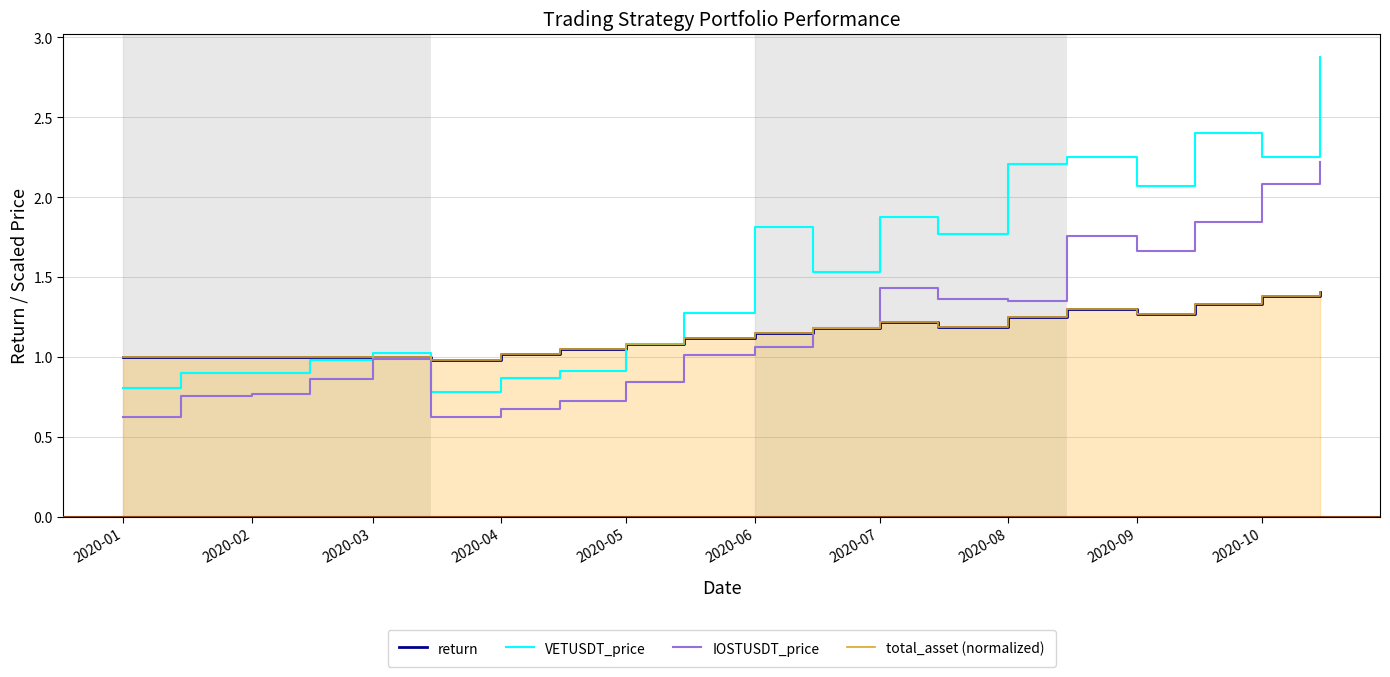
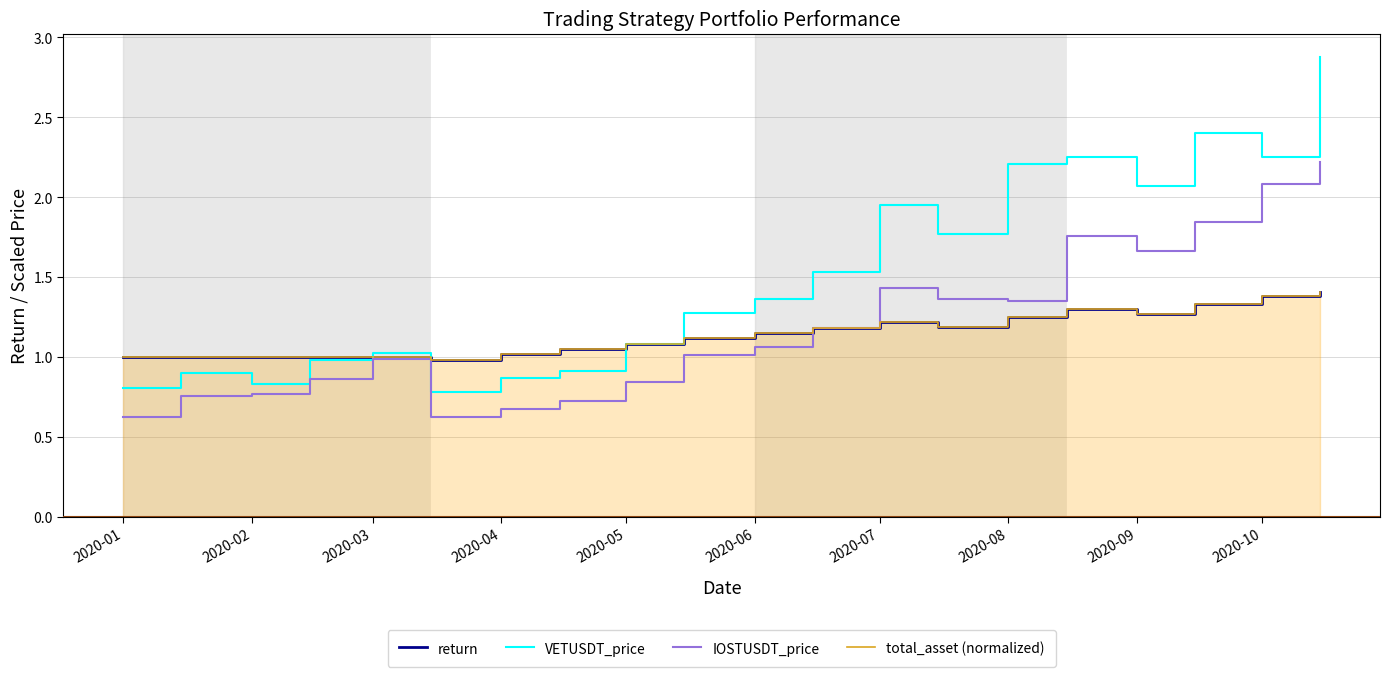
  {
    "VETUSDT_price": {
      "2020-01": 0.80,
-     "2020-02": 0.90,
+     "2020-02": 0.83,
      "2020-03": 1.02,
      "2020-04": 0.87,
-     "2020-06": 1.82,
-     "2020-07": 1.88,
+     "2020-06": 1.37,
+     "2020-07": 1.95,
      "2020-08": 2.21,
      "2020-09": 2.07,
      "2020-10": 2.25
    },
    "IOSTUSDT_price": {
      "2020-01": 0.63,
      "2020-02": 0.77,
      "2020-04": 0.68,
      "2020-05": 0.85,
      "2020-06": 1.07,
      "2020-07": 1.43,
      "2020-08": 1.35,
      "2020-09": 1.66,
      "2020-10": 2.08
    }
  }
